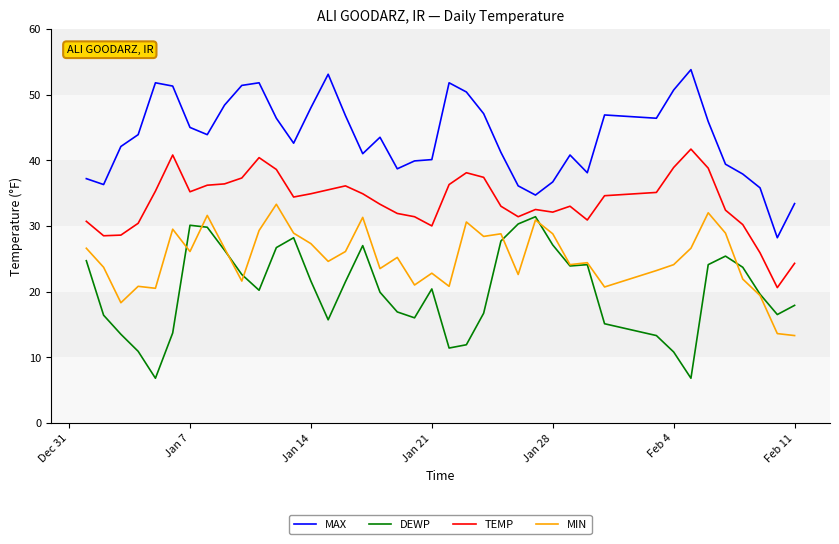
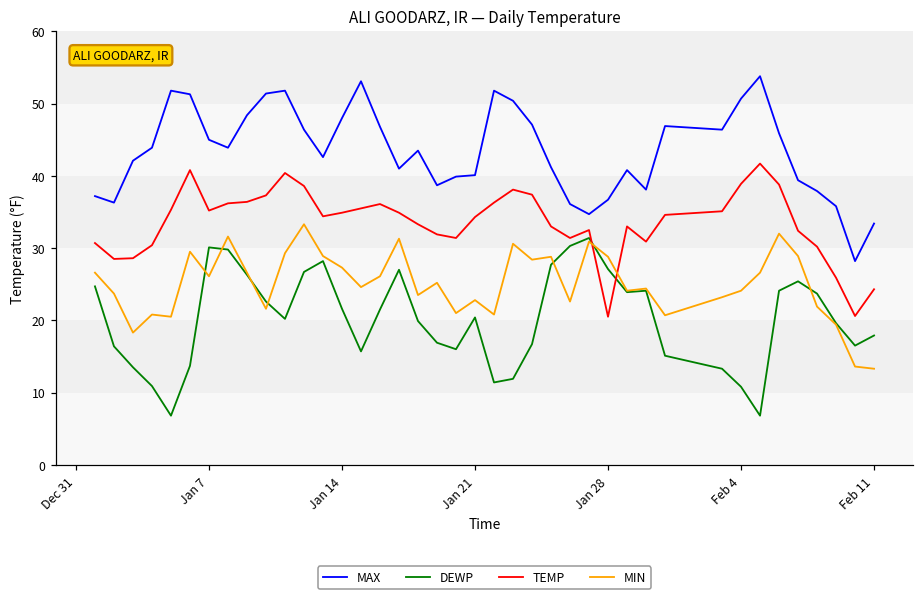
  {
    "MAX": {
      "Jan 7": 45,
      "Jan 14": 48,
      "Jan 21": 40,
      "Jan 28": 37,
      "Feb 4": 51,
      "Feb 11": 33
    },
    "DEWP": {
      "Jan 7": 30,
      "Jan 14": 22,
      "Jan 21": 20,
      "Jan 28": 27,
      "Feb 4": 11,
      "Feb 11": 18
    },
    "TEMP": {
      "Jan 7": 35,
      "Jan 14": 35,
-     "Jan 21": 30,
-     "Jan 28": 32,
+     "Jan 21": 34,
+     "Jan 28": 21,
      "Feb 4": 39,
      "Feb 11": 24
    },
    "MIN": {
      "Jan 7": 26,
      "Jan 14": 27,
      "Jan 21": 23,
      "Jan 28": 29,
      "Feb 4": 24,
      "Feb 11": 13
    }
  }
